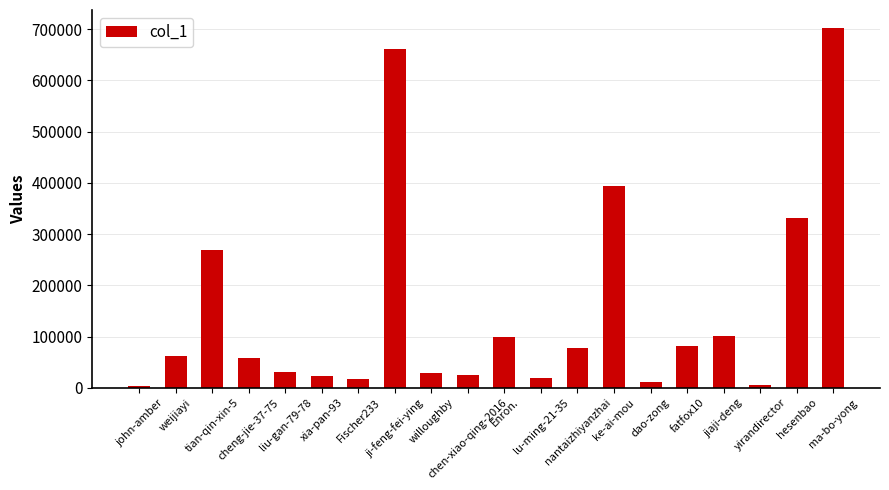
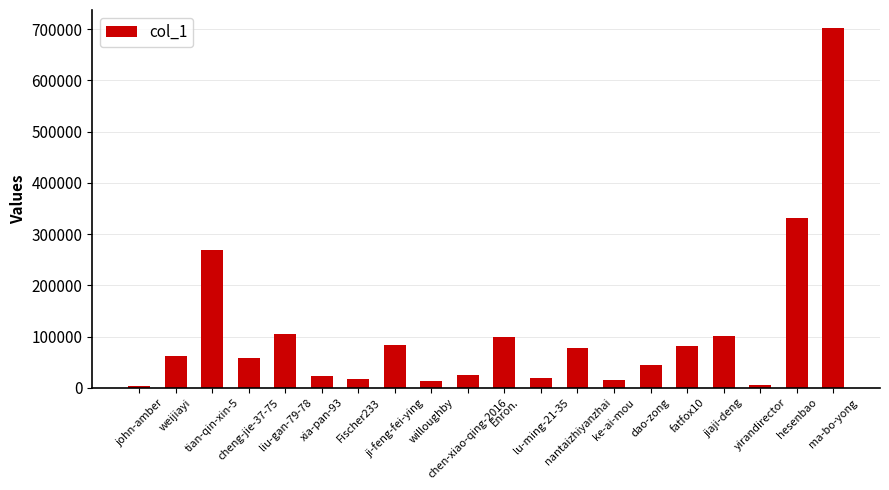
  {
    "weijiayi": 60000,
    "tian-qin-xin-5": 270000,
    "cheng-jie-37-75": 60000,
-   "liu-gan-79-78": 30000,
+   "liu-gan-79-78": 110000,
    "xia-pan-93": 20000,
    "Fischer233": 20000,
-   "ji-feng-fei-ying": 660000,
-   "willoughby": 30000,
+   "ji-feng-fei-ying": 80000,
+   "willoughby": 10000,
    "chen-xiao-qing-2016": 30000,
    "Enron.": 100000,
    "lu-ming-21-35": 20000,
    "nantaizhiyanzhai": 80000,
-   "ke-ai-mou": 390000,
-   "dao-zong": 10000,
+   "ke-ai-mou": 20000,
+   "dao-zong": 40000,
    "fatfox10": 80000,
    "jiaji-deng": 100000,
    "yirandirector": 0,
    "hesenbao": 330000,
    "ma-bo-yong": 700000
  }
